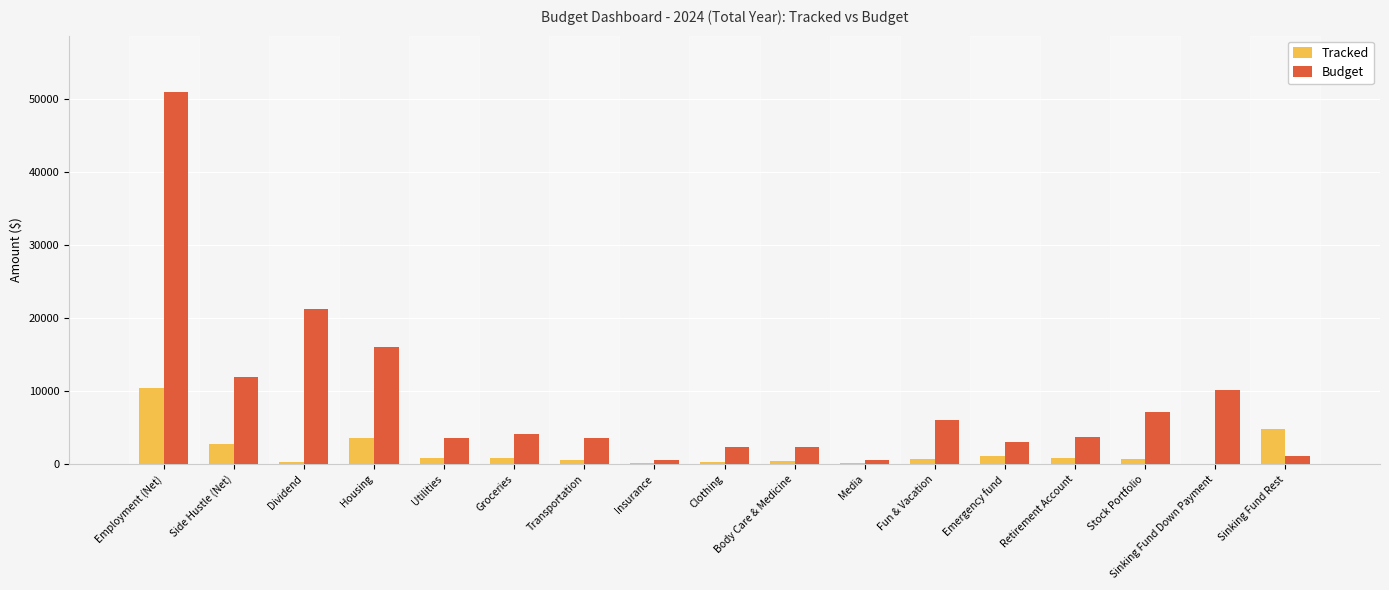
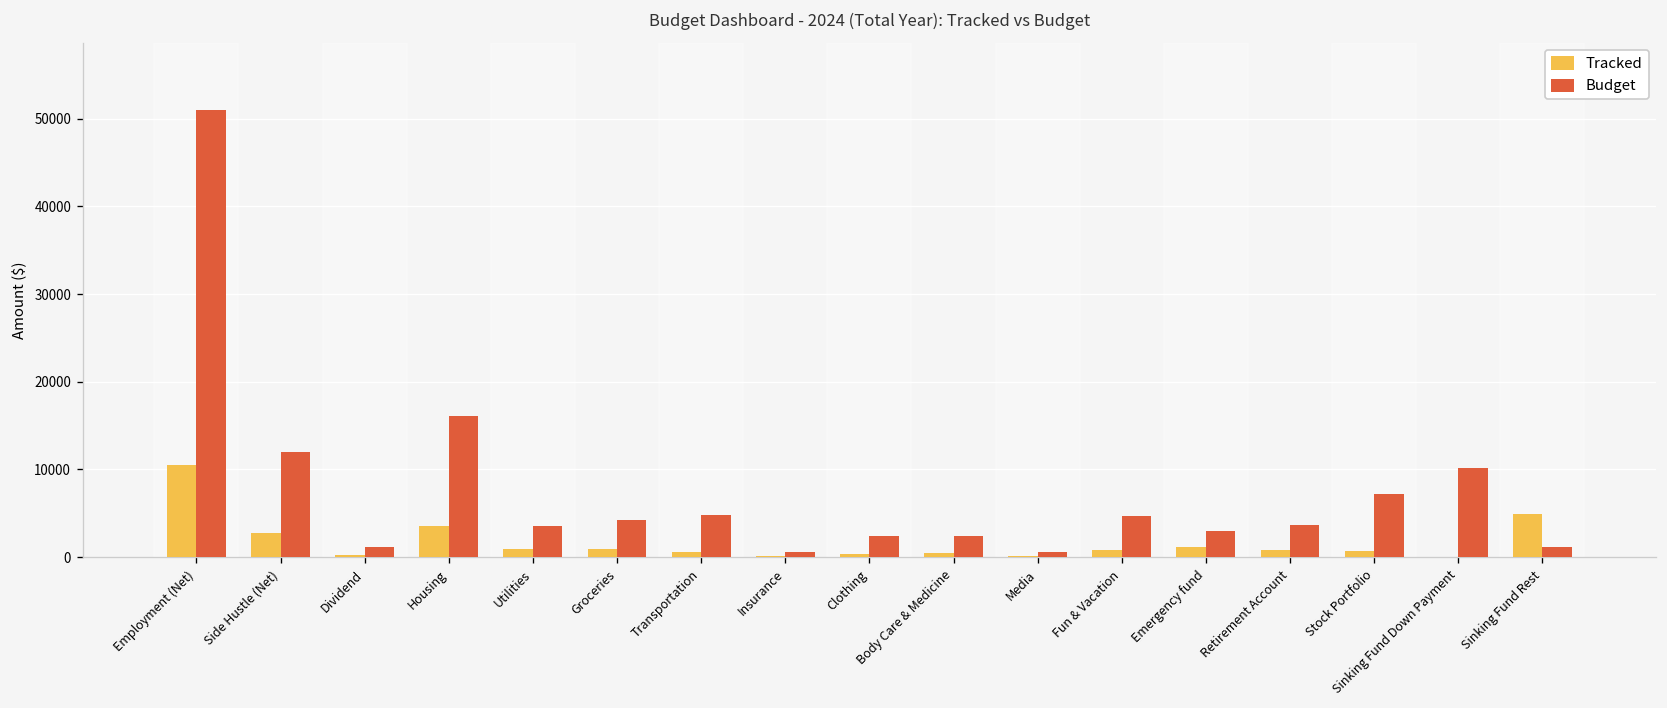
  {
    "Tracked": {
      "Employment (Net)": 11000,
      "Side Hustle (Net)": 3000,
      "Housing": 4000,
      "Utilities": 1000,
      "Groceries": 1000,
      "Transportation": 1000,
      "Clothing": 0,
      "Body Care & Medicine": 0,
      "Fun & Vacation": 1000,
      "Emergency fund": 1000,
      "Retirement Account": 1000,
      "Stock Portfolio": 1000,
      "Sinking Fund Down Payment": 0,
      "Sinking Fund Rest": 5000
    },
    "Budget": {
      "Employment (Net)": 51000,
      "Side Hustle (Net)": 12000,
-     "Dividend": 21000,
+     "Dividend": 1000,
      "Housing": 16000,
      "Utilities": 4000,
      "Groceries": 4000,
-     "Transportation": 4000,
+     "Transportation": 5000,
      "Insurance": 1000,
      "Clothing": 2000,
      "Body Care & Medicine": 2000,
      "Media": 1000,
-     "Fun & Vacation": 6000,
+     "Fun & Vacation": 5000,
      "Emergency fund": 3000,
      "Retirement Account": 4000,
      "Stock Portfolio": 7000,
      "Sinking Fund Down Payment": 10000,
      "Sinking Fund Rest": 1000
    }
  }
